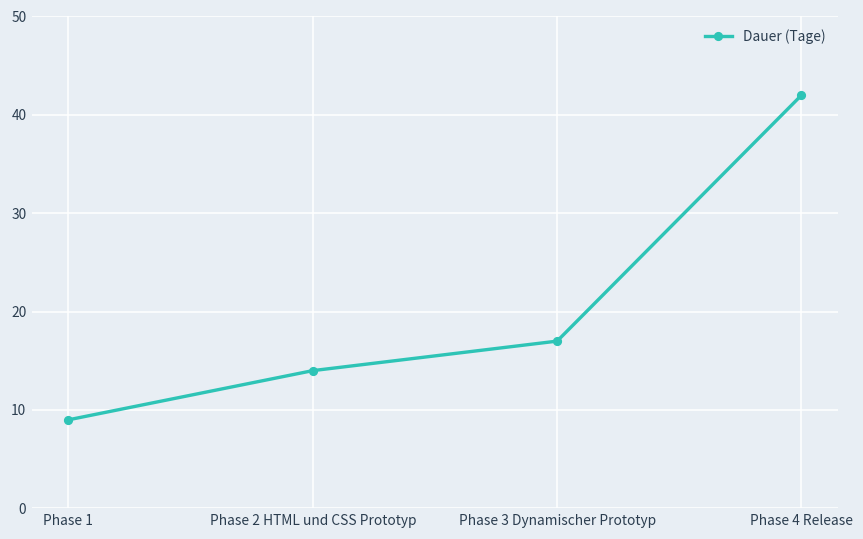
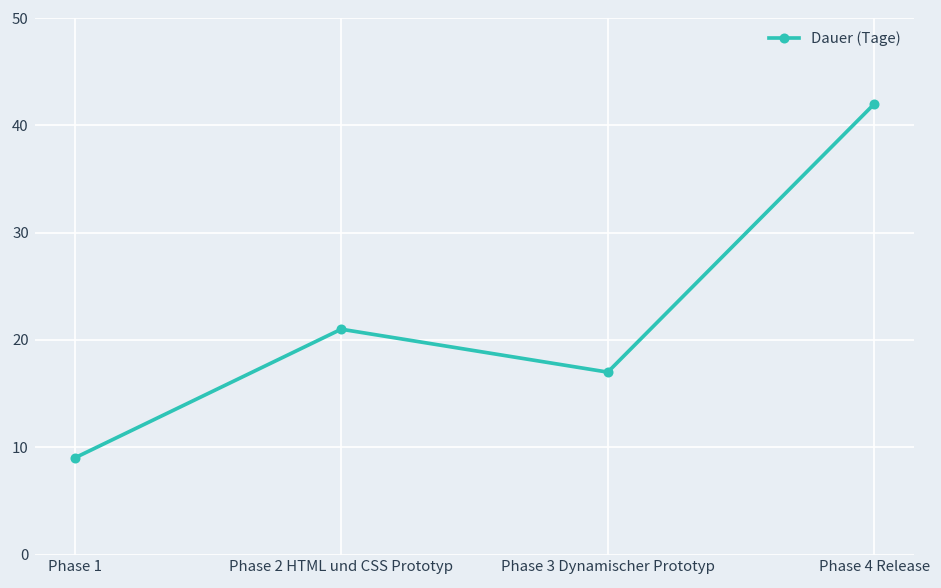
  {
    "Phase 1": 9,
-   "Phase 2 HTML und CSS Prototyp": 14,
+   "Phase 2 HTML und CSS Prototyp": 21,
    "Phase 3 Dynamischer Prototyp": 17,
    "Phase 4 Release": 42
  }
